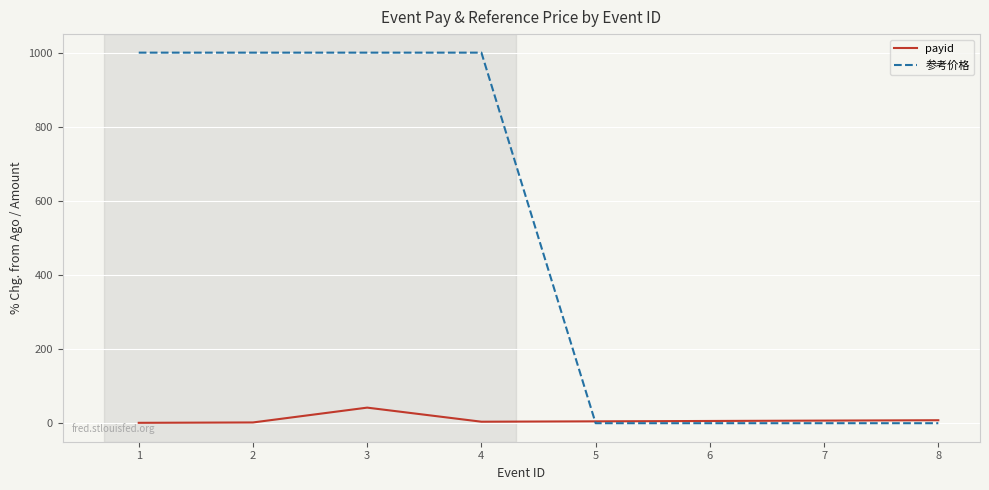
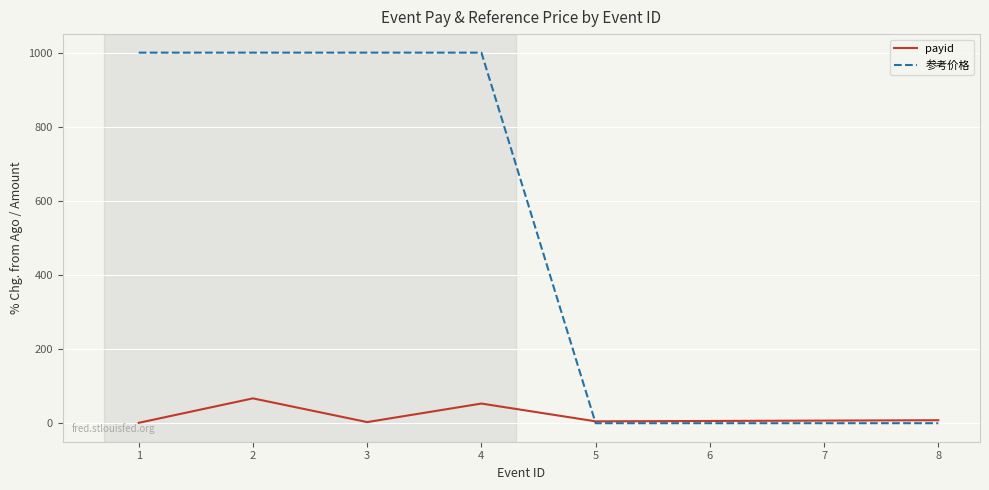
  {
    "payid": {
      "1": 0,
-     "2": 0,
-     "3": 40,
-     "4": 0,
+     "2": 70,
+     "3": 0,
+     "4": 50,
      "7": 10,
      "8": 10
    },
    "参考价格": {
      "1": 1000,
      "2": 1000,
      "3": 1000,
      "4": 1000,
      "7": 0,
      "8": 0
    }
  }
